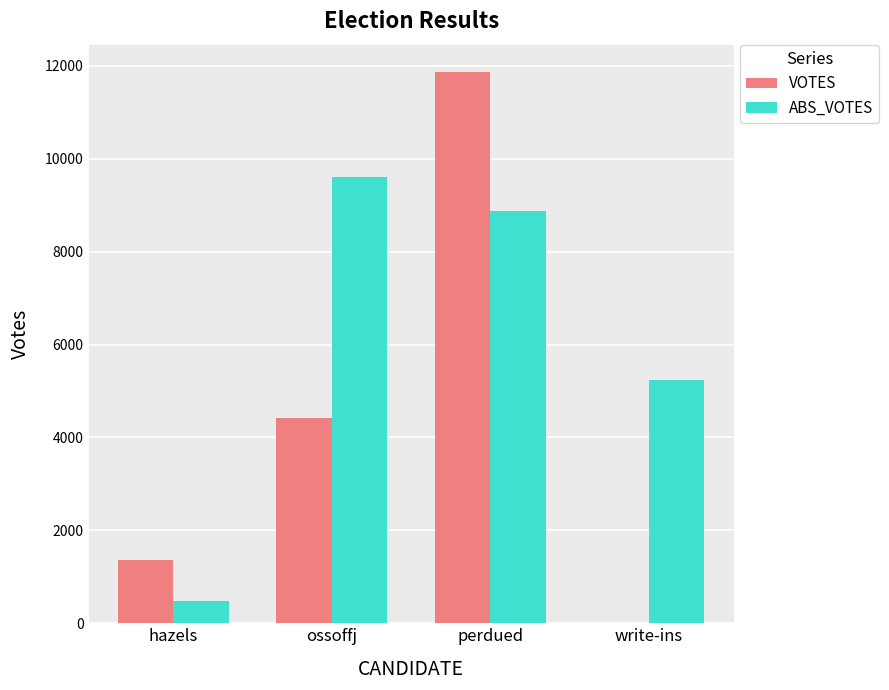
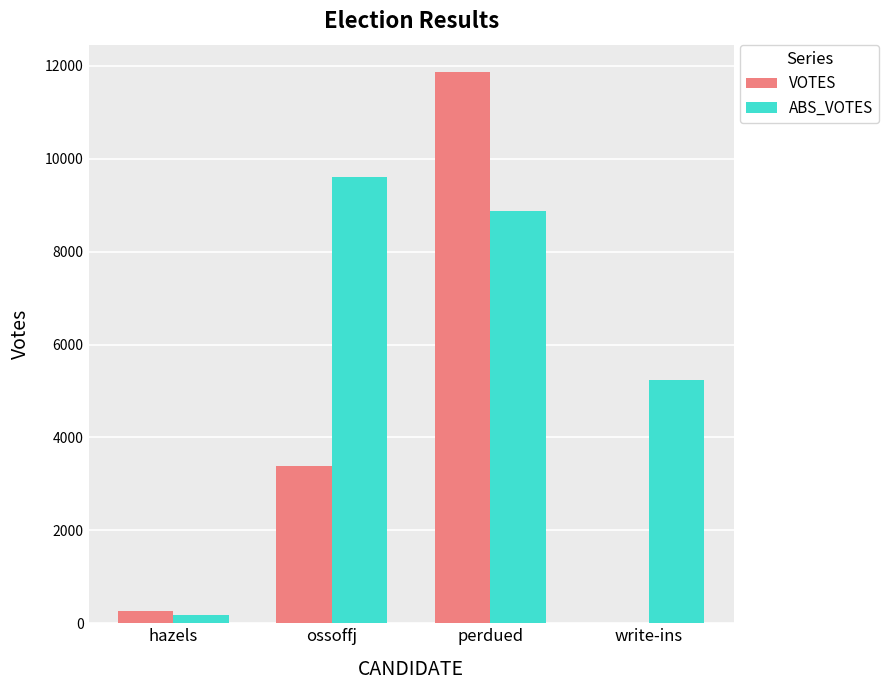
  {
    "VOTES": {
-     "hazels": 1400,
-     "ossoffj": 4400,
+     "hazels": 300,
+     "ossoffj": 3400,
      "perdued": 11900,
      "write-ins": 0
    },
    "ABS_VOTES": {
-     "hazels": 500,
+     "hazels": 200,
      "ossoffj": 9600,
      "perdued": 8900,
      "write-ins": 5200
    }
  }
